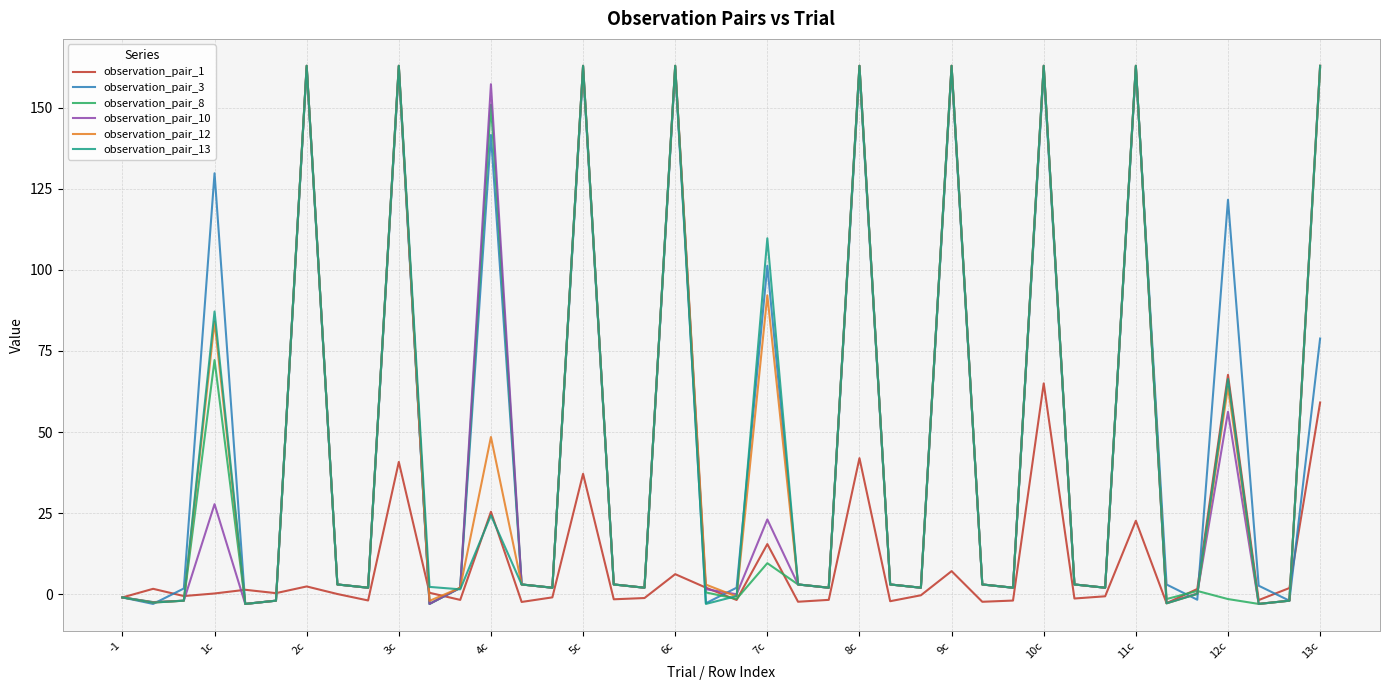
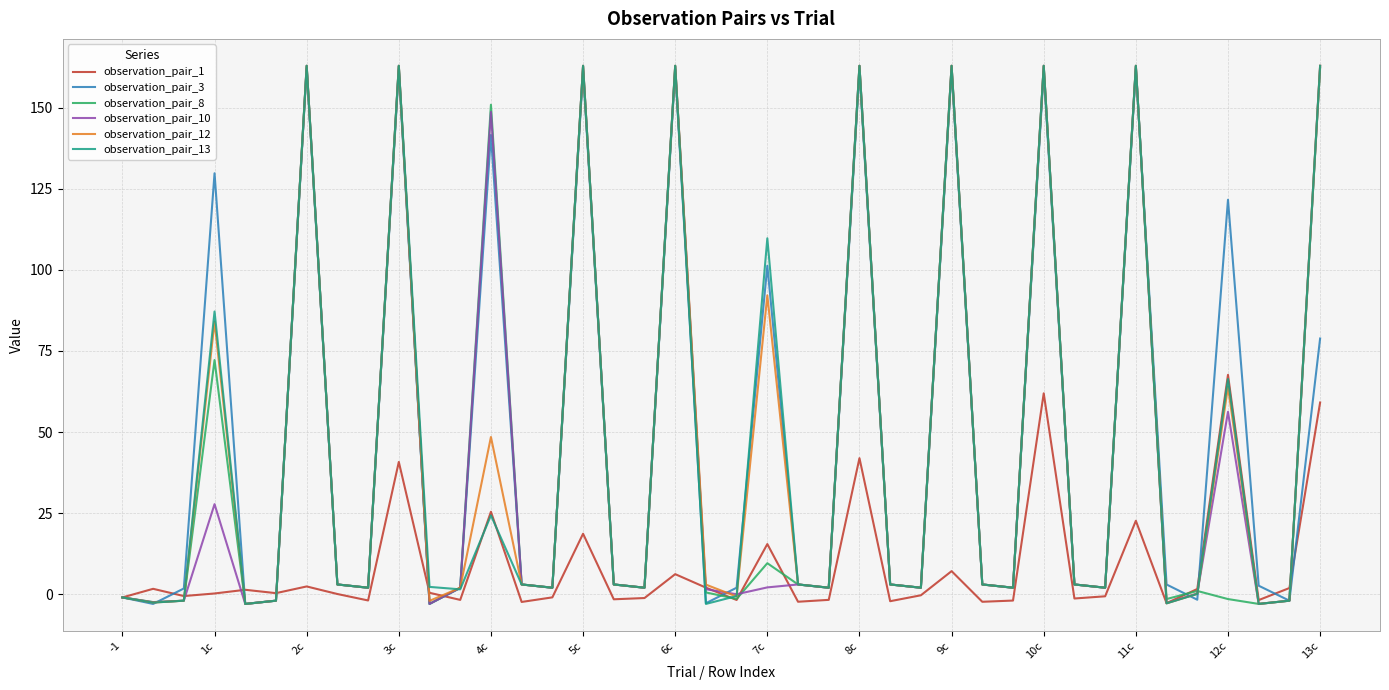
  {
    "observation_pair_1": {
      "1c": 0,
      "2c": 2,
      "3c": 41,
      "4c": 25,
-     "5c": 37,
+     "5c": 19,
      "6c": 6,
      "7c": 15,
      "8c": 42,
      "9c": 7,
-     "10c": 65,
+     "10c": 62,
      "11c": 23,
      "12c": 68,
      "13c": 59
    },
    "observation_pair_3": {
      "1c": 130,
      "3c": 162,
      "4c": 142,
      "5c": 161,
      "6c": 162,
      "7c": 101,
      "8c": 161,
      "9c": 162,
      "10c": 161,
      "11c": 162,
      "12c": 122,
      "13c": 79
    },
    "observation_pair_10": {
      "1c": 28,
-     "4c": 157,
-     "7c": 23,
+     "4c": 149,
+     "7c": 2,
      "12c": 56
    },
    "observation_pair_12": {
      "1c": 84,
      "4c": 48,
      "7c": 92,
      "12c": 64
    }
  }
